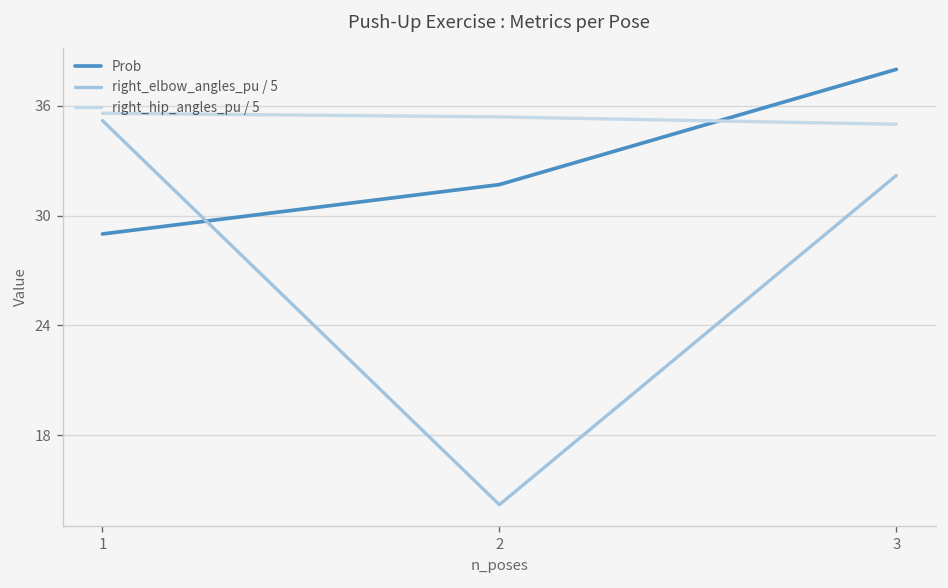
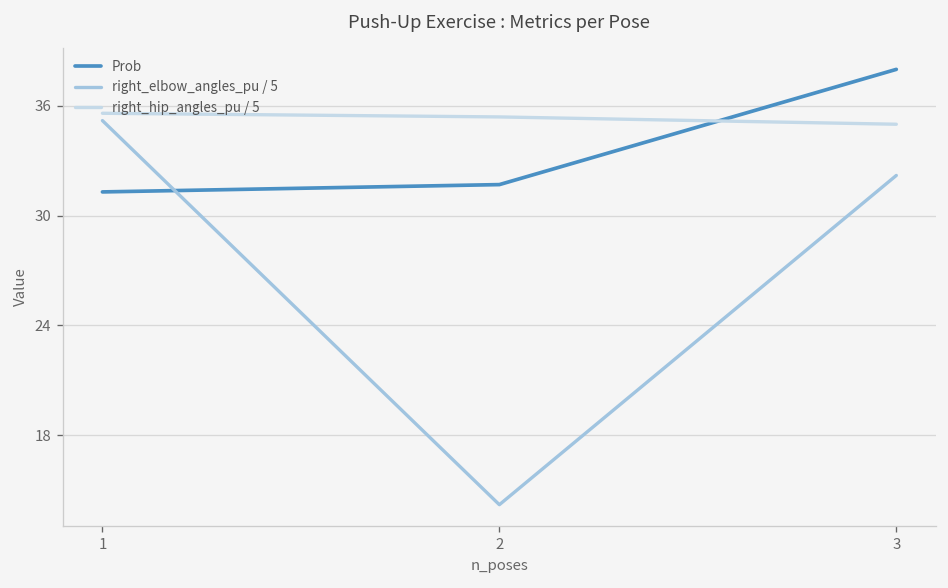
  {
    "Prob": {
-     "1": 29.0,
+     "1": 31.3,
      "2": 31.7,
      "3": 38.0
    }
  }
